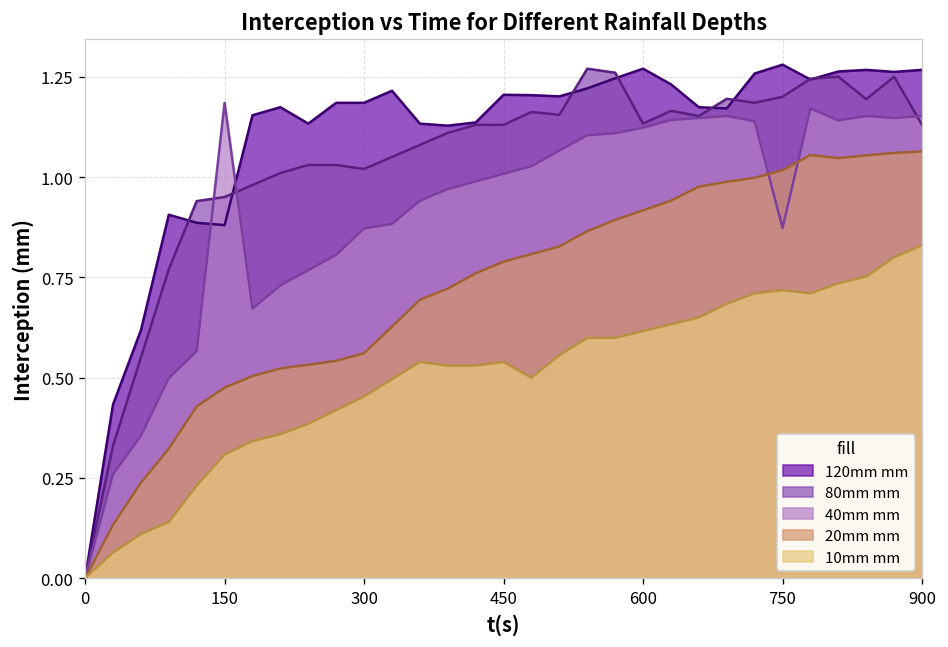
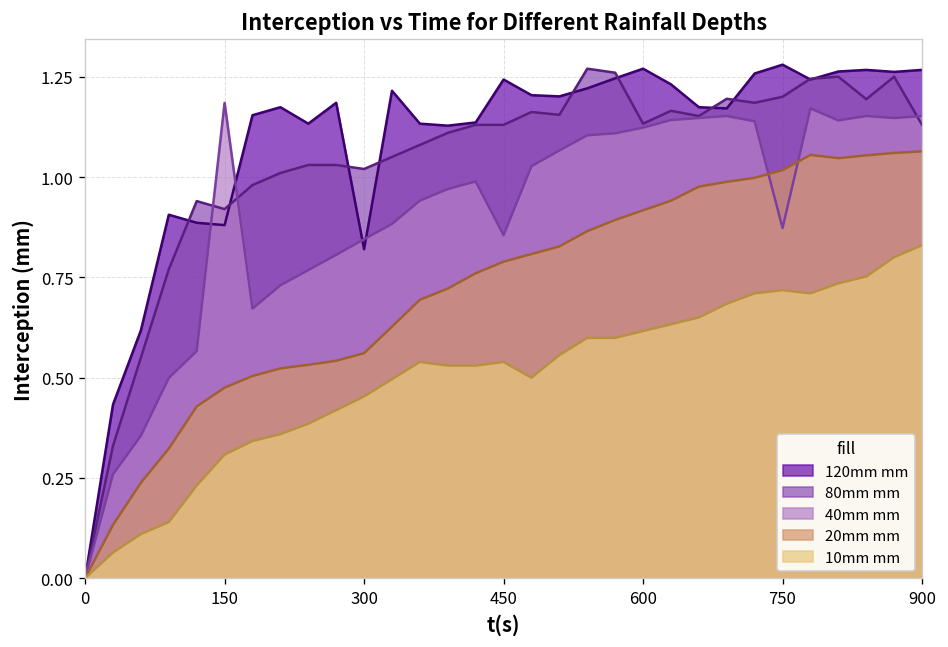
  {
    "120mm mm": {
      "150": 0.88,
-     "300": 1.19,
-     "450": 1.21,
+     "300": 0.82,
+     "450": 1.24,
      "600": 1.27,
      "750": 1.28,
      "900": 1.27
    },
    "80mm mm": {
-     "150": 0.95,
+     "150": 0.92,
      "300": 1.02,
      "450": 1.13,
      "600": 1.13,
      "750": 1.20,
      "900": 1.13
    },
    "40mm mm": {
      "150": 1.19,
-     "300": 0.87,
-     "450": 1.01,
+     "300": 0.85,
+     "450": 0.86,
      "600": 1.12,
      "750": 0.87,
      "900": 1.15
    }
  }
